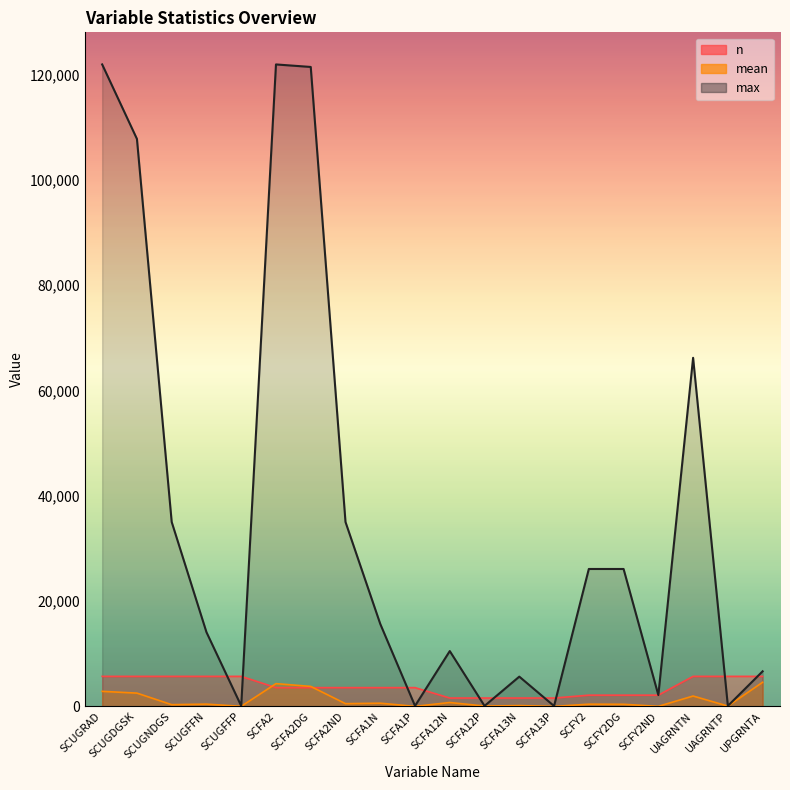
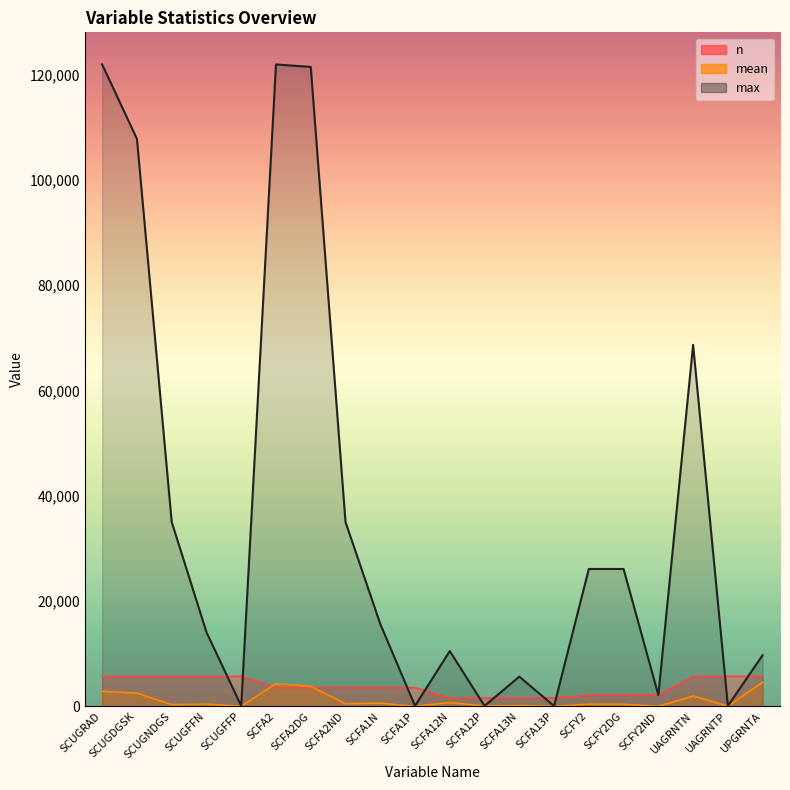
  {
    "max": {
      "SCUGRAD": "122,000",
      "SCUGDGSK": "108,000",
      "SCUGNDGS": "35,000",
      "SCUGFFN": "14,000",
      "SCFA2": "122,000",
      "SCFA2DG": "121,000",
      "SCFA2ND": "35,000",
      "SCFA1N": "16,000",
      "SCFA12N": "11,000",
      "SCFA13N": "6,000",
      "SCFY2": "26,000",
      "SCFY2DG": "26,000",
-     "UAGRNTN": "66,000",
-     "UPGRNTA": "7,000"
+     "UAGRNTN": "69,000",
+     "UPGRNTA": "10,000"
    }
  }
